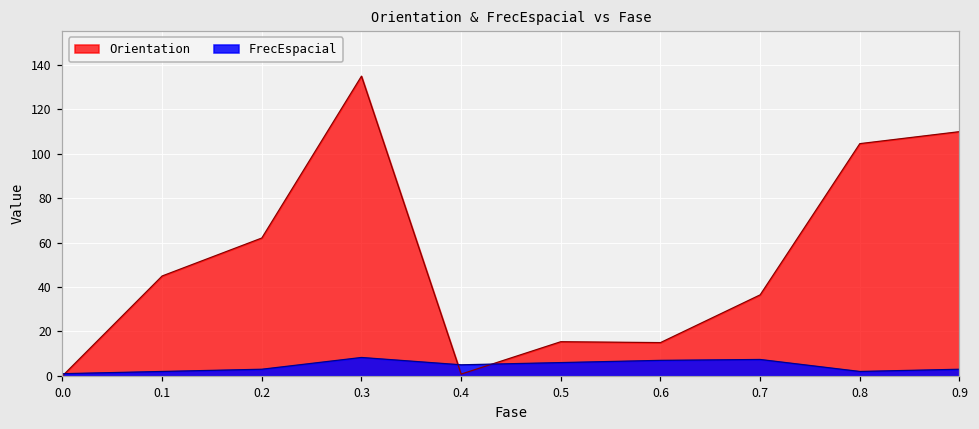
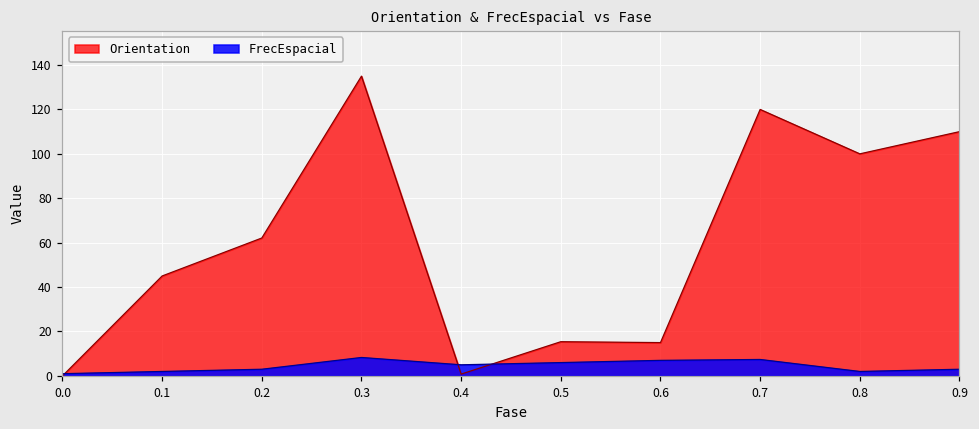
  {
    "Orientation": {
      "0.1": 45,
      "0.2": 62,
      "0.3": 135,
      "0.4": 1,
      "0.5": 15,
      "0.6": 15,
-     "0.7": 37,
-     "0.8": 105,
+     "0.7": 120,
+     "0.8": 100,
      "0.9": 110
    },
    "FrecEspacial": {
      "0.1": 2,
      "0.2": 3,
      "0.3": 8,
      "0.4": 5,
      "0.5": 6,
      "0.6": 7,
      "0.7": 7,
      "0.8": 2,
      "0.9": 3
    }
  }
